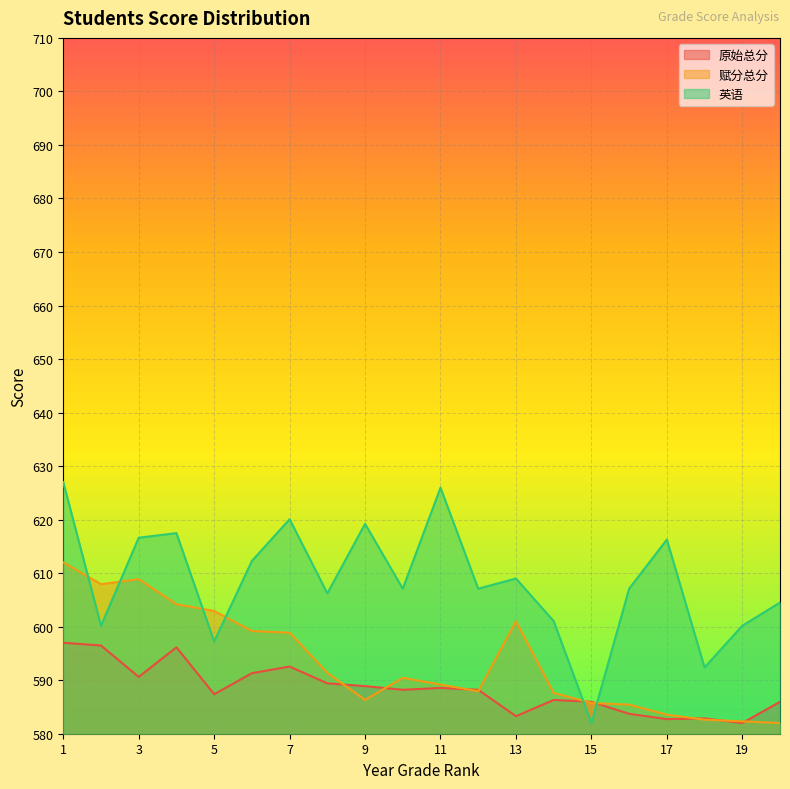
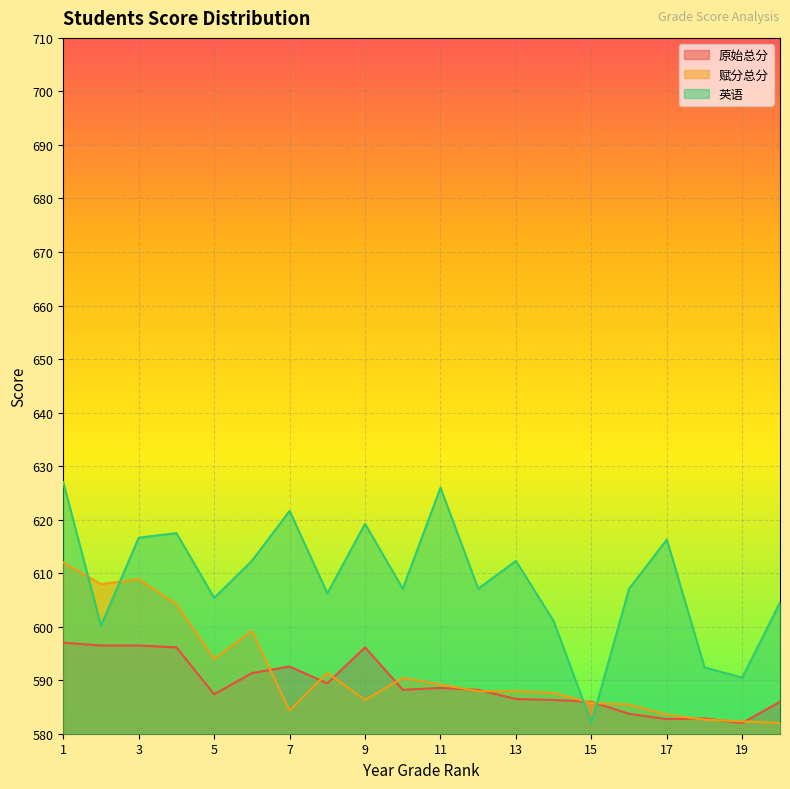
  {
    "原始总分": {
      "1": 597,
-     "3": 591,
+     "3": 596,
      "5": 587,
      "7": 593,
-     "9": 589,
+     "9": 596,
      "11": 589,
-     "13": 583,
+     "13": 586,
      "17": 583
    },
    "赋分总分": {
      "1": 612,
      "3": 609,
-     "5": 603,
-     "7": 599,
+     "5": 594,
+     "7": 584,
      "9": 586,
      "11": 589,
-     "13": 601,
+     "13": 588,
      "17": 584
    },
    "英语": {
      "1": 627,
      "3": 617,
-     "5": 597,
-     "7": 620,
+     "5": 605,
+     "7": 622,
      "9": 619,
      "11": 626,
-     "13": 609,
+     "13": 612,
      "15": 582,
      "17": 616,
-     "19": 600
+     "19": 590
    }
  }
